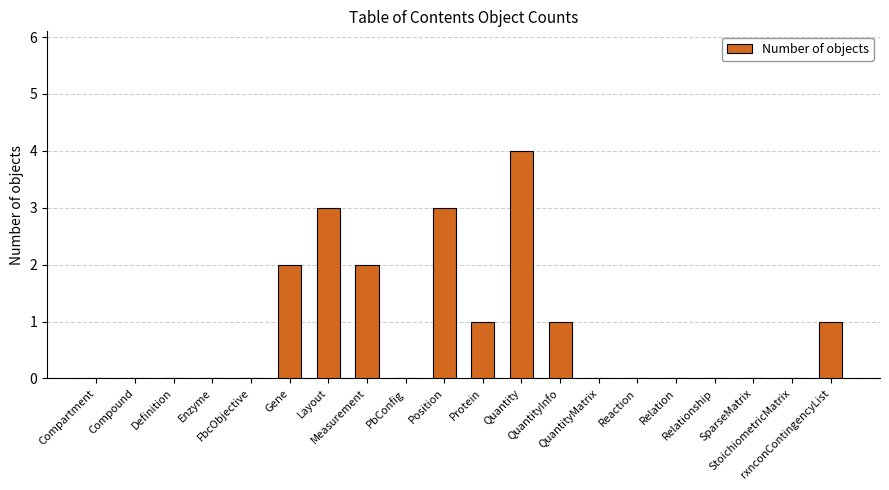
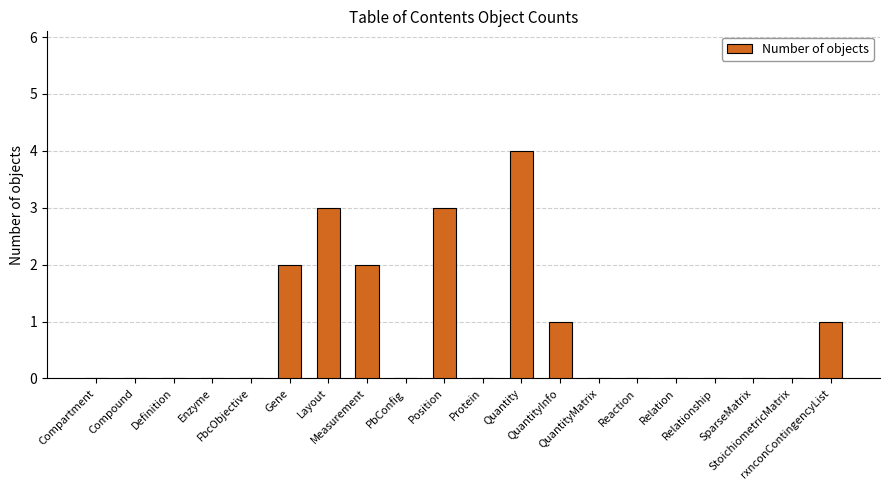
  {
    "Compartment": 0,
    "Compound": 0,
    "Definition": 0,
    "Enzyme": 0,
    "FbcObjective": 0,
    "Gene": 2,
    "Layout": 3,
    "Measurement": 2,
    "PbConfig": 0,
    "Position": 3,
-   "Protein": 1,
+   "Protein": 0,
    "Quantity": 4,
    "QuantityInfo": 1,
    "QuantityMatrix": 0,
    "Reaction": 0,
    "Relation": 0,
    "Relationship": 0,
    "SparseMatrix": 0,
    "StoichiometricMatrix": 0,
    "rxnconContingencyList": 1
  }
